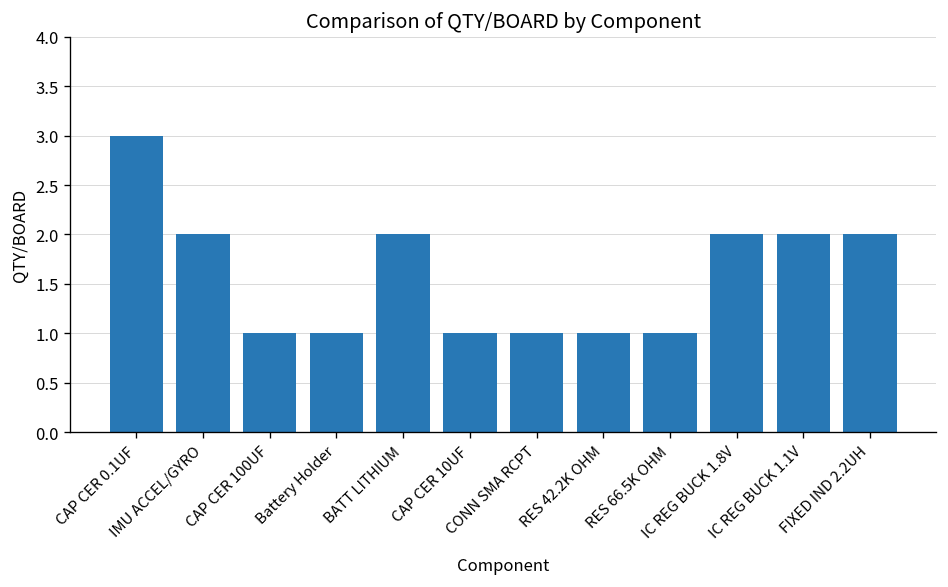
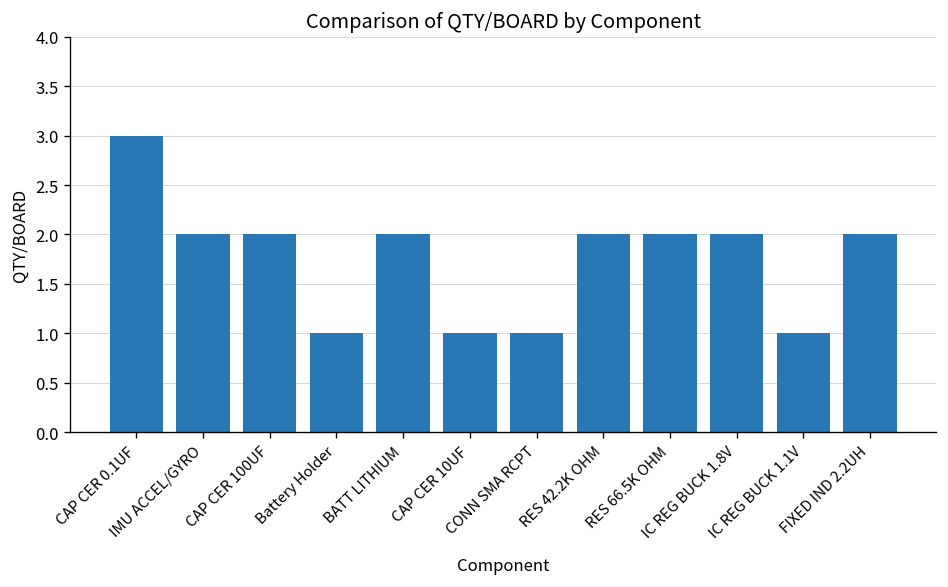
  {
    "CAP CER 0.1UF": 3,
    "IMU ACCEL/GYRO": 2,
-   "CAP CER 100UF": 1,
+   "CAP CER 100UF": 2,
    "Battery Holder": 1,
    "BATT LITHIUM": 2,
    "CAP CER 10UF": 1,
    "CONN SMA RCPT": 1,
-   "RES 42.2K OHM": 1,
-   "RES 66.5K OHM": 1,
+   "RES 42.2K OHM": 2,
+   "RES 66.5K OHM": 2,
    "IC REG BUCK 1.8V": 2,
-   "IC REG BUCK 1.1V": 2,
+   "IC REG BUCK 1.1V": 1,
    "FIXED IND 2.2UH": 2
  }
